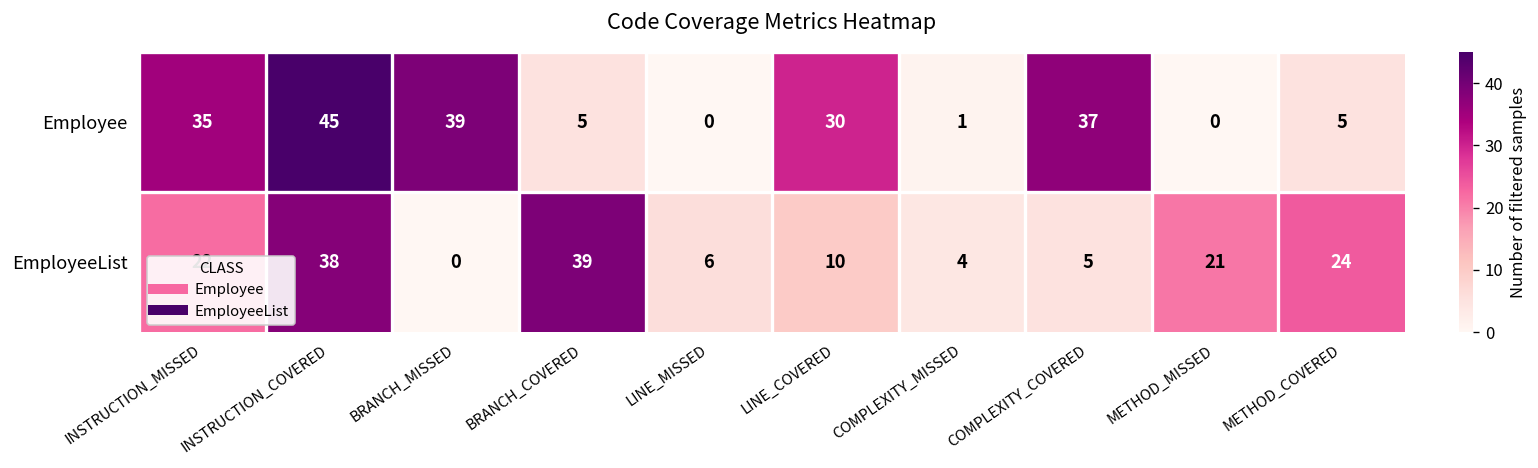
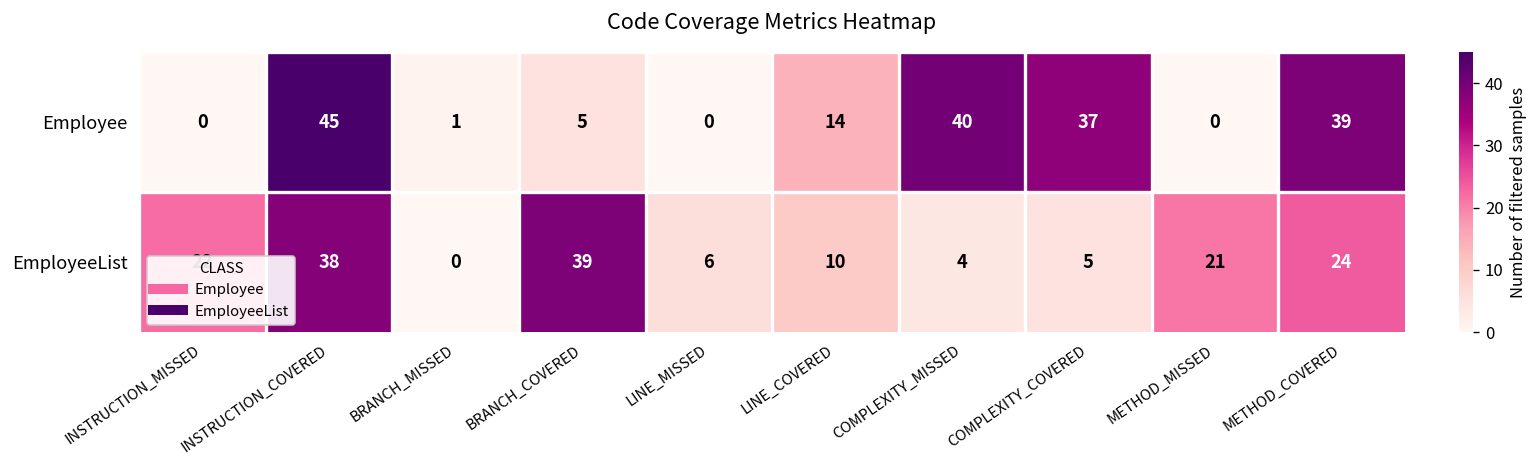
  {
    "Employee": {
-     "INSTRUCTION_MISSED": 35,
+     "INSTRUCTION_MISSED": 0,
      "INSTRUCTION_COVERED": 45,
-     "BRANCH_MISSED": 39,
+     "BRANCH_MISSED": 1,
      "BRANCH_COVERED": 5,
      "LINE_MISSED": 0,
-     "LINE_COVERED": 30,
-     "COMPLEXITY_MISSED": 1,
+     "LINE_COVERED": 14,
+     "COMPLEXITY_MISSED": 40,
      "COMPLEXITY_COVERED": 37,
      "METHOD_MISSED": 0,
-     "METHOD_COVERED": 5
+     "METHOD_COVERED": 39
    },
    "EmployeeList": {
      "INSTRUCTION_COVERED": 38,
      "BRANCH_MISSED": 0,
      "BRANCH_COVERED": 39,
      "LINE_MISSED": 6,
      "LINE_COVERED": 10,
      "COMPLEXITY_MISSED": 4,
      "COMPLEXITY_COVERED": 5,
      "METHOD_MISSED": 21,
      "METHOD_COVERED": 24
    }
  }
